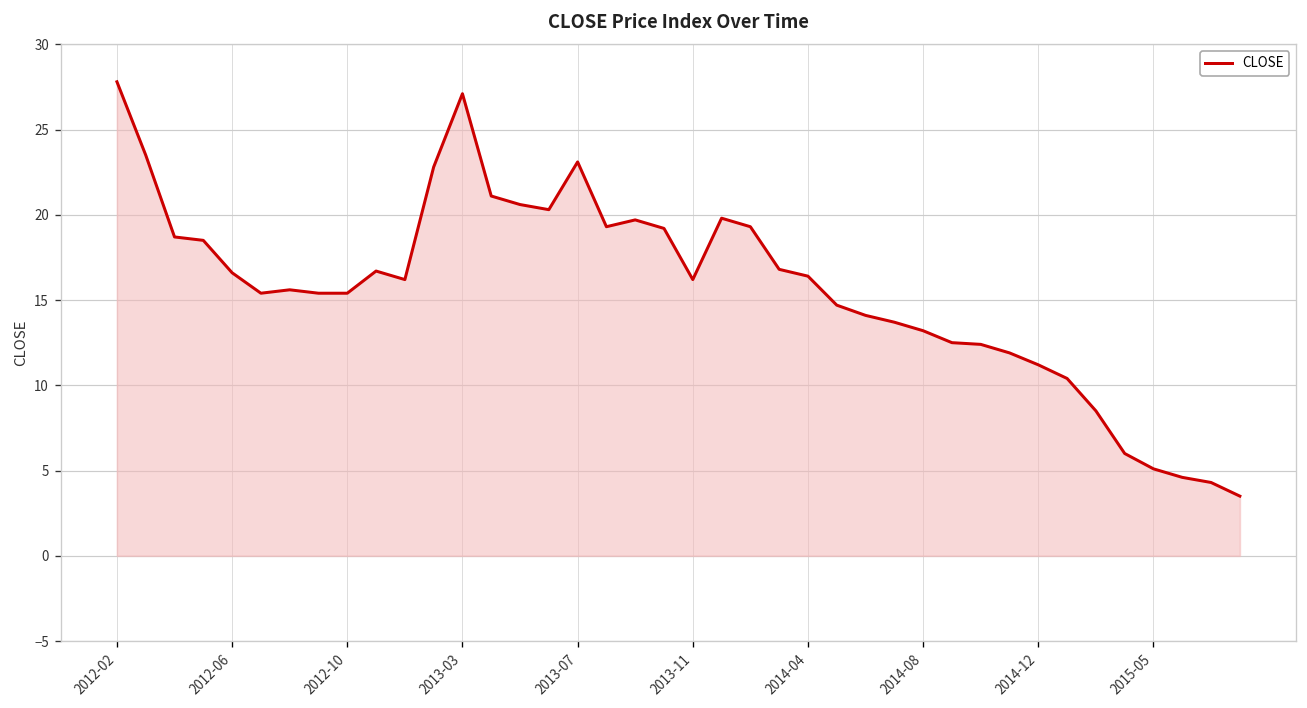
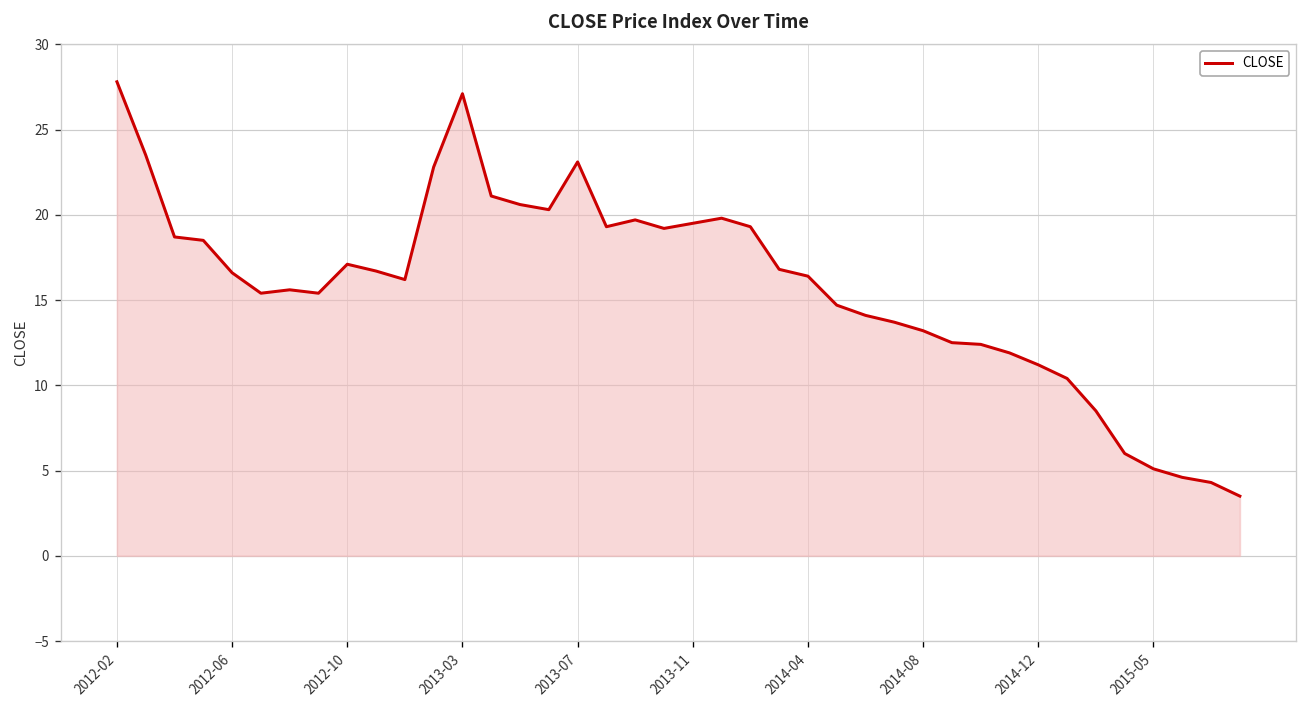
  {
    "2012-02": 27.8,
    "2012-06": 16.6,
-   "2012-10": 15.4,
+   "2012-10": 17.1,
    "2013-03": 27.1,
    "2013-07": 23.1,
-   "2013-11": 16.2,
+   "2013-11": 19.5,
    "2014-04": 16.4,
    "2014-08": 13.2,
    "2014-12": 11.2,
    "2015-05": 5.1
  }
